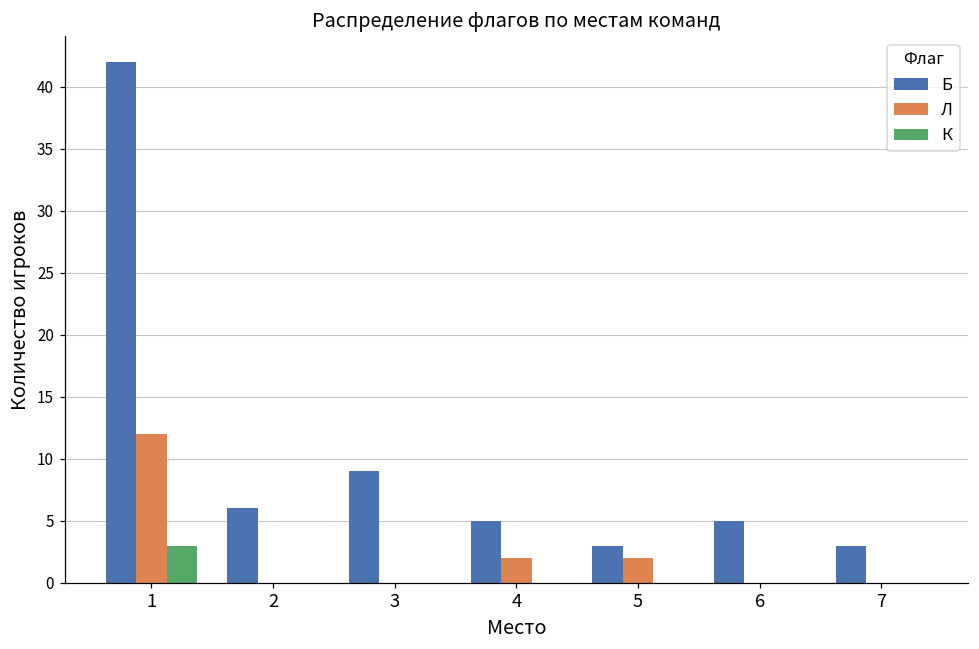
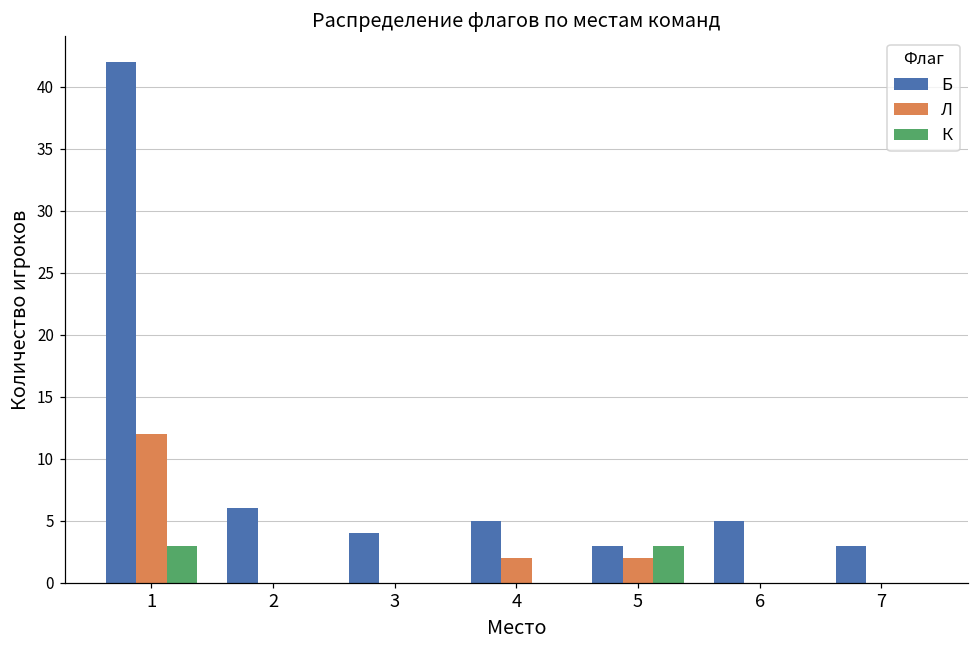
  {
    "Б": {
      "1": 42,
      "2": 6,
-     "3": 9,
+     "3": 4,
      "4": 5,
      "5": 3,
      "6": 5,
      "7": 3
    },
    "Л": {
      "1": 12,
      "2": 0,
      "3": 0,
      "4": 2,
      "5": 2,
      "6": 0,
      "7": 0
    },
    "К": {
      "1": 3,
      "2": 0,
      "3": 0,
      "4": 0,
-     "5": 0,
+     "5": 3,
      "6": 0,
      "7": 0
    }
  }
